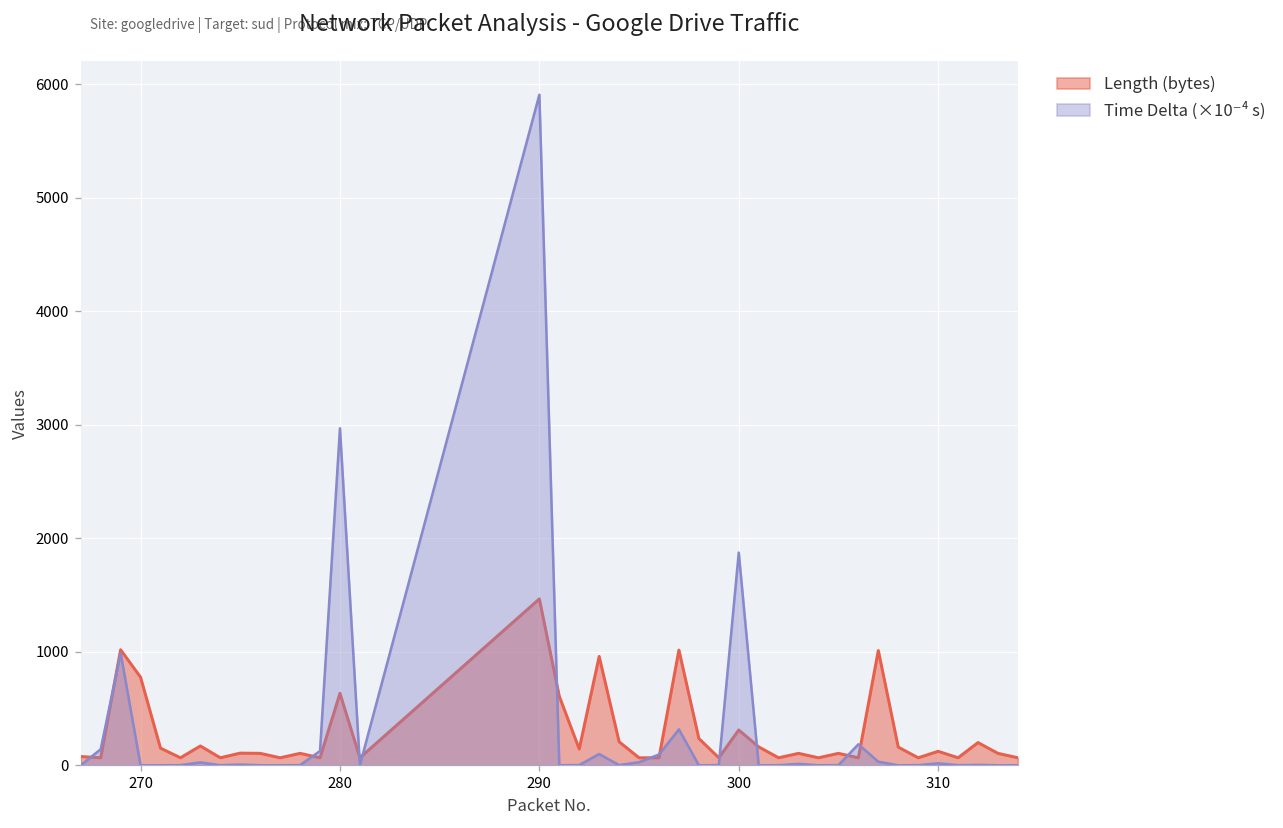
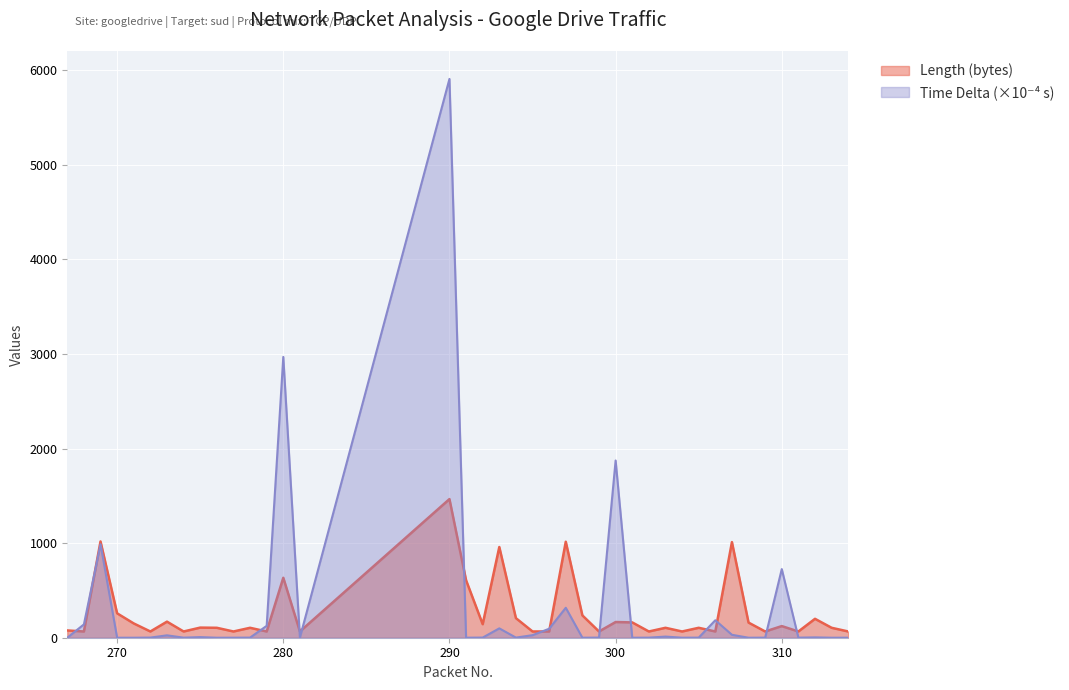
  {
    "Length (bytes)": {
-     "270": 800,
+     "270": 300,
      "280": 600,
      "290": 1500,
-     "300": 300,
+     "300": 200,
      "310": 100
    },
    "Time Delta (×10⁻⁴ s)": {
      "270": 0,
      "280": 3000,
      "290": 5900,
      "300": 1900,
-     "310": 0
+     "310": 700
    }
  }
